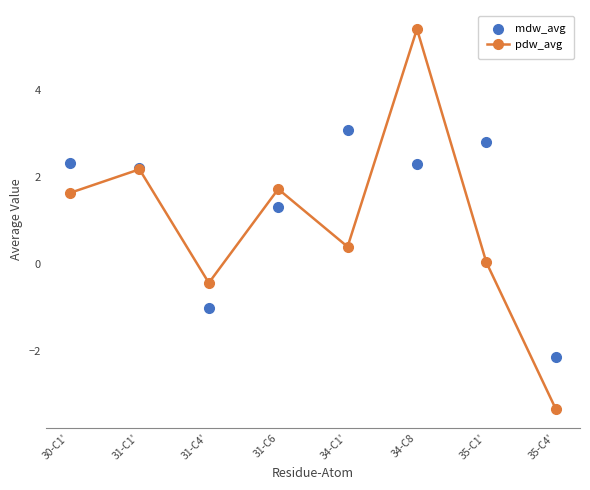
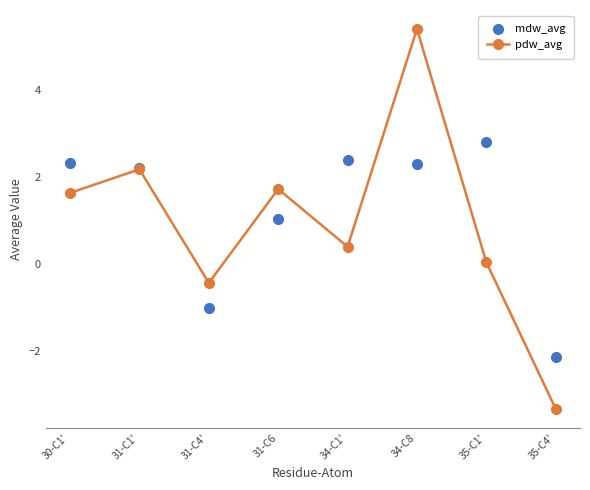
  {
    "mdw_avg": {
      "30-C1'": 2.3,
      "31-C4'": -1.0,
-     "31-C6": 1.3,
-     "34-C1'": 3.1,
+     "31-C6": 1.0,
+     "34-C1'": 2.4,
      "34-C8": 2.3,
      "35-C1'": 2.8,
      "35-C4'": -2.1
    },
    "pdw_avg": {
      "30-C1'": 1.6,
      "31-C4'": -0.4,
      "31-C6": 1.7,
      "34-C1'": 0.4,
      "34-C8": 5.4,
      "35-C1'": 0.0,
      "35-C4'": -3.3
    }
  }
